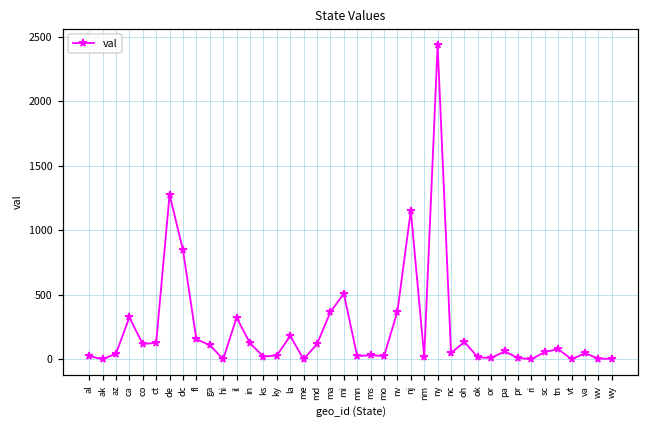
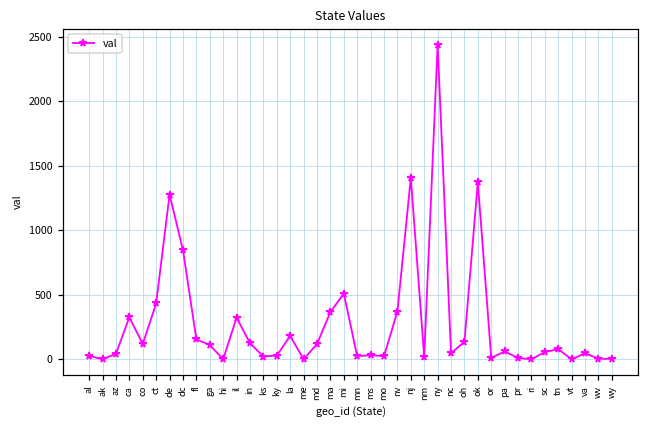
  {
    "al": 30,
    "ak": 0,
    "az": 40,
    "ca": 330,
    "co": 120,
-   "ct": 130,
+   "ct": 430,
    "de": 1280,
    "dc": 850,
    "fl": 160,
    "ga": 110,
    "hi": 0,
    "il": 320,
    "in": 130,
    "ks": 20,
    "ky": 30,
    "la": 180,
    "me": 0,
    "md": 120,
    "ma": 370,
    "mi": 510,
    "mn": 20,
    "ms": 30,
    "mo": 20,
    "nv": 370,
-   "nj": 1150,
+   "nj": 1410,
    "nm": 20,
    "ny": 2440,
    "nc": 50,
    "oh": 140,
-   "ok": 20,
+   "ok": 1370,
    "or": 10,
    "pa": 60,
    "pr": 10,
    "ri": 0,
    "sc": 60,
    "tn": 80,
    "vt": 0,
    "va": 50,
    "wv": 10,
    "wy": 0
  }
